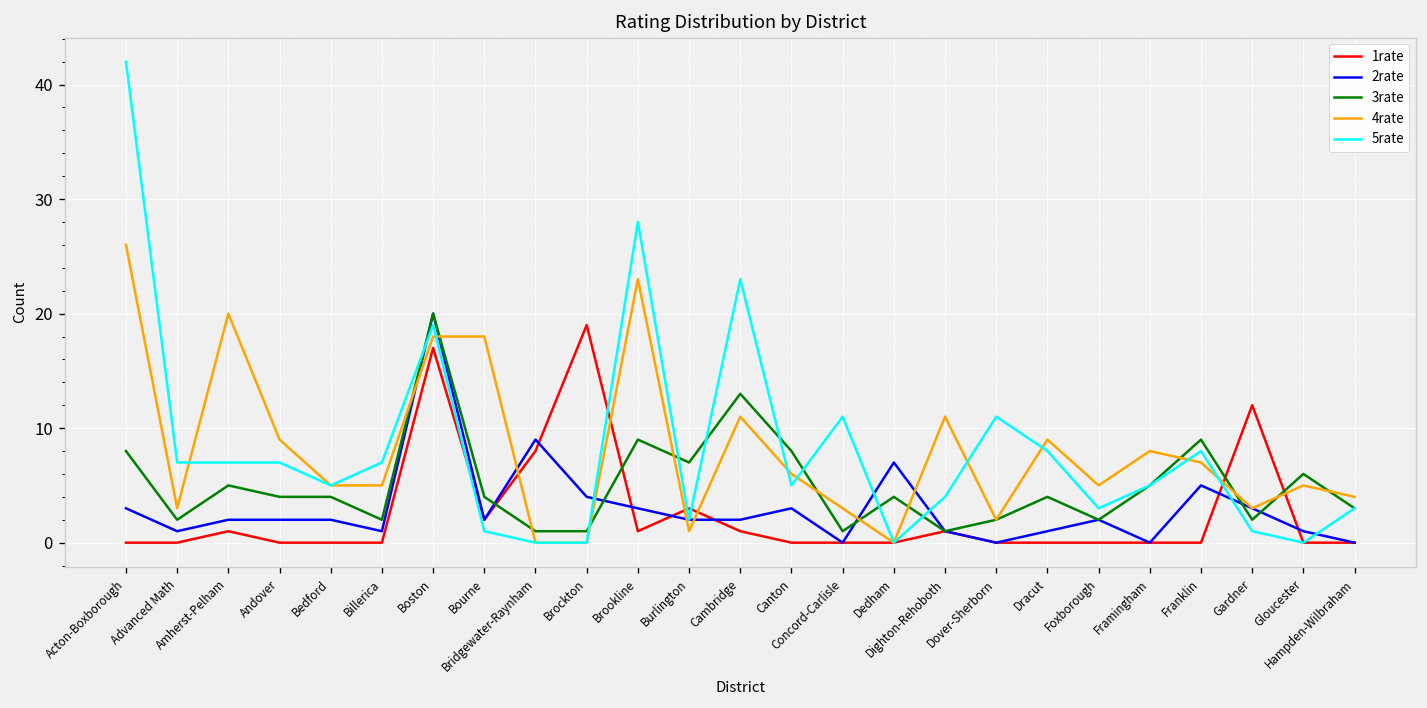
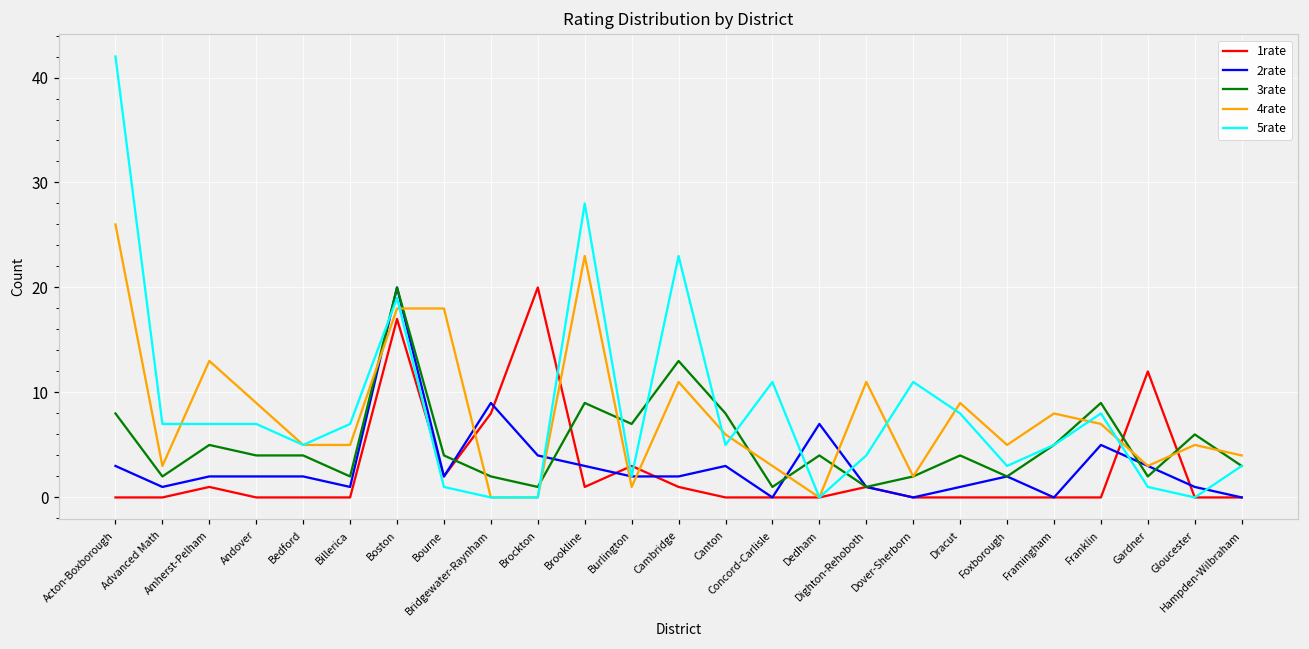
  {
    "1rate": {
      "Acton-Boxborough": 0,
      "Advanced Math": 0,
      "Amherst-Pelham": 1,
      "Andover": 0,
      "Bedford": 0,
      "Billerica": 0,
      "Boston": 17,
      "Bridgewater-Raynham": 8,
-     "Brockton": 19,
+     "Brockton": 20,
      "Brookline": 1,
      "Burlington": 3,
      "Cambridge": 1,
      "Canton": 0,
      "Dracut": 0,
      "Foxborough": 0,
      "Franklin": 0,
      "Gardner": 12
    },
    "2rate": {
      "Acton-Boxborough": 3,
      "Advanced Math": 1,
      "Amherst-Pelham": 2,
      "Andover": 2,
      "Bedford": 2,
      "Billerica": 1,
      "Bridgewater-Raynham": 9,
      "Brockton": 4,
      "Brookline": 3,
      "Cambridge": 2,
      "Canton": 3,
      "Dedham": 7,
      "Dracut": 1,
      "Franklin": 5,
      "Gloucester": 1
    },
    "3rate": {
      "Acton-Boxborough": 8,
      "Advanced Math": 2,
      "Amherst-Pelham": 5,
      "Andover": 4,
      "Bedford": 4,
      "Billerica": 2,
      "Bourne": 4,
-     "Bridgewater-Raynham": 1,
+     "Bridgewater-Raynham": 2,
      "Brockton": 1,
      "Brookline": 9,
      "Burlington": 7,
      "Cambridge": 13,
      "Canton": 8,
      "Concord-Carlisle": 1,
      "Dedham": 4,
      "Dracut": 4,
      "Franklin": 9,
      "Gardner": 2,
      "Gloucester": 6
    },
    "4rate": {
      "Acton-Boxborough": 26,
      "Advanced Math": 3,
-     "Amherst-Pelham": 20,
+     "Amherst-Pelham": 13,
      "Andover": 9,
      "Billerica": 5,
      "Boston": 18,
      "Bourne": 18,
      "Brookline": 23,
      "Burlington": 1,
      "Cambridge": 11,
      "Canton": 6,
      "Concord-Carlisle": 3,
      "Dighton-Rehoboth": 11,
      "Dracut": 9,
      "Foxborough": 5,
      "Framingham": 8,
      "Franklin": 7,
      "Gloucester": 5,
      "Hampden-Wilbraham": 4
    },
    "5rate": {
      "Acton-Boxborough": 42,
      "Advanced Math": 7,
      "Amherst-Pelham": 7,
      "Andover": 7,
      "Billerica": 7,
      "Boston": 19,
      "Bourne": 1,
      "Brookline": 28,
      "Cambridge": 23,
      "Canton": 5,
      "Concord-Carlisle": 11,
      "Dighton-Rehoboth": 4,
      "Dover-Sherborn": 11,
      "Dracut": 8,
      "Foxborough": 3,
      "Franklin": 8,
      "Gardner": 1
    }
  }
